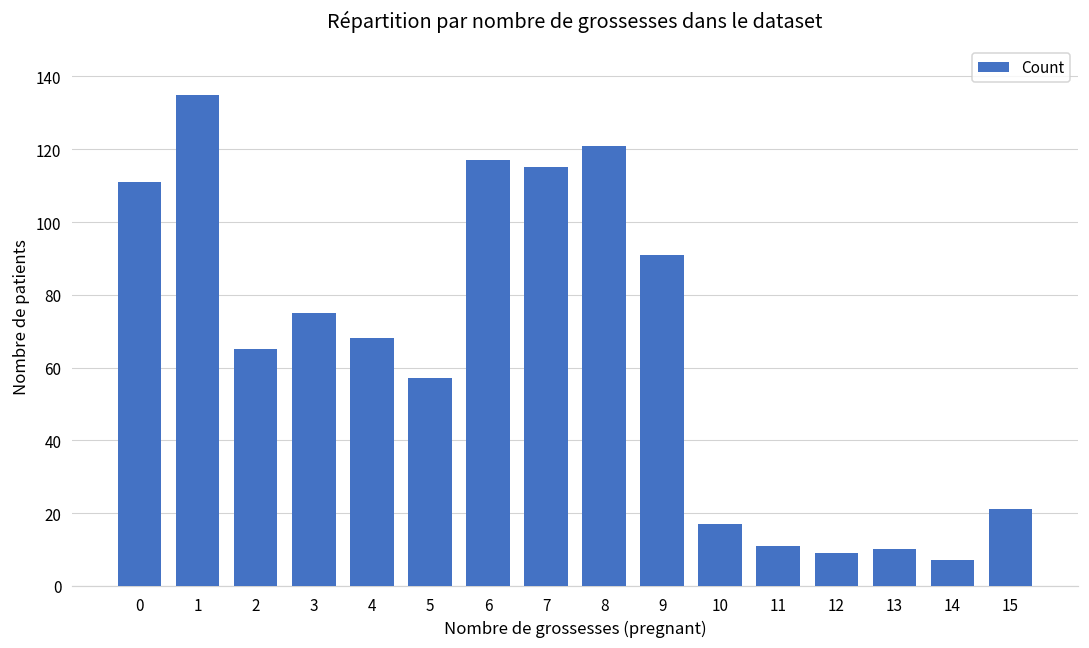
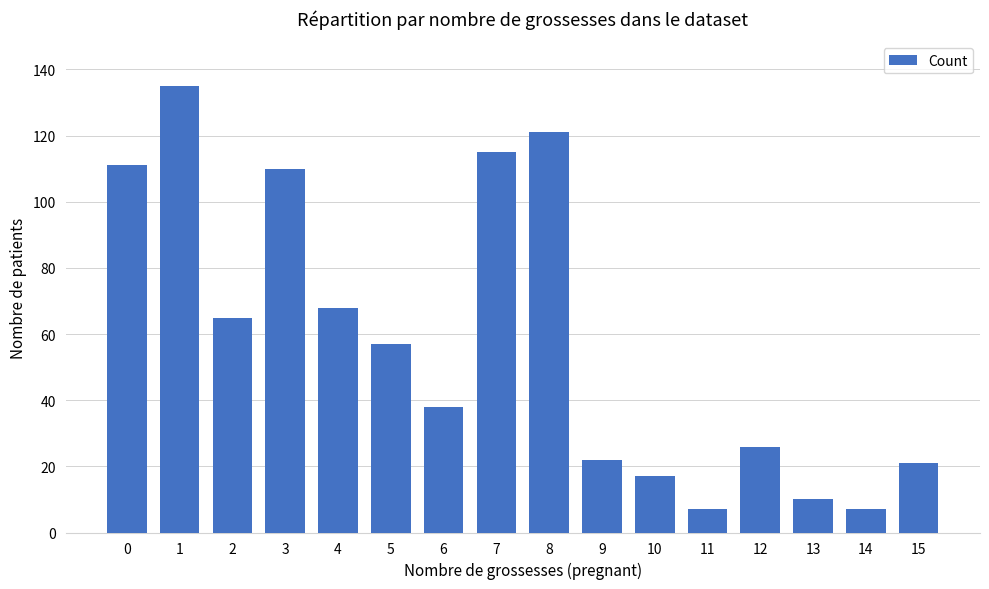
  {
    "0": 111,
    "1": 135,
    "2": 65,
-   "3": 75,
+   "3": 110,
    "4": 68,
    "5": 57,
-   "6": 117,
+   "6": 38,
    "7": 115,
    "8": 121,
-   "9": 91,
+   "9": 22,
    "10": 17,
-   "11": 11,
-   "12": 9,
+   "11": 7,
+   "12": 26,
    "13": 10,
    "14": 7,
    "15": 21
  }
